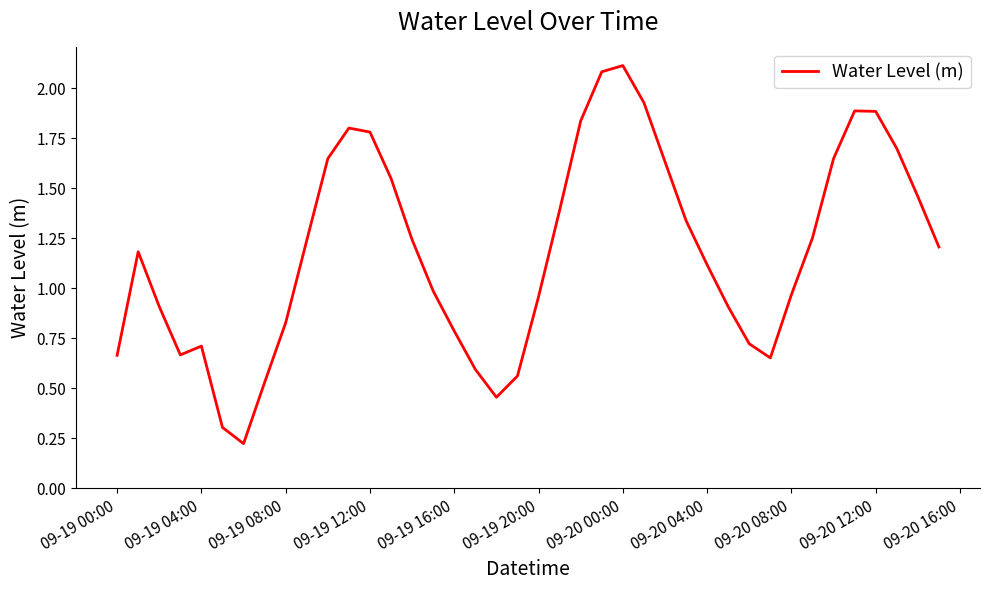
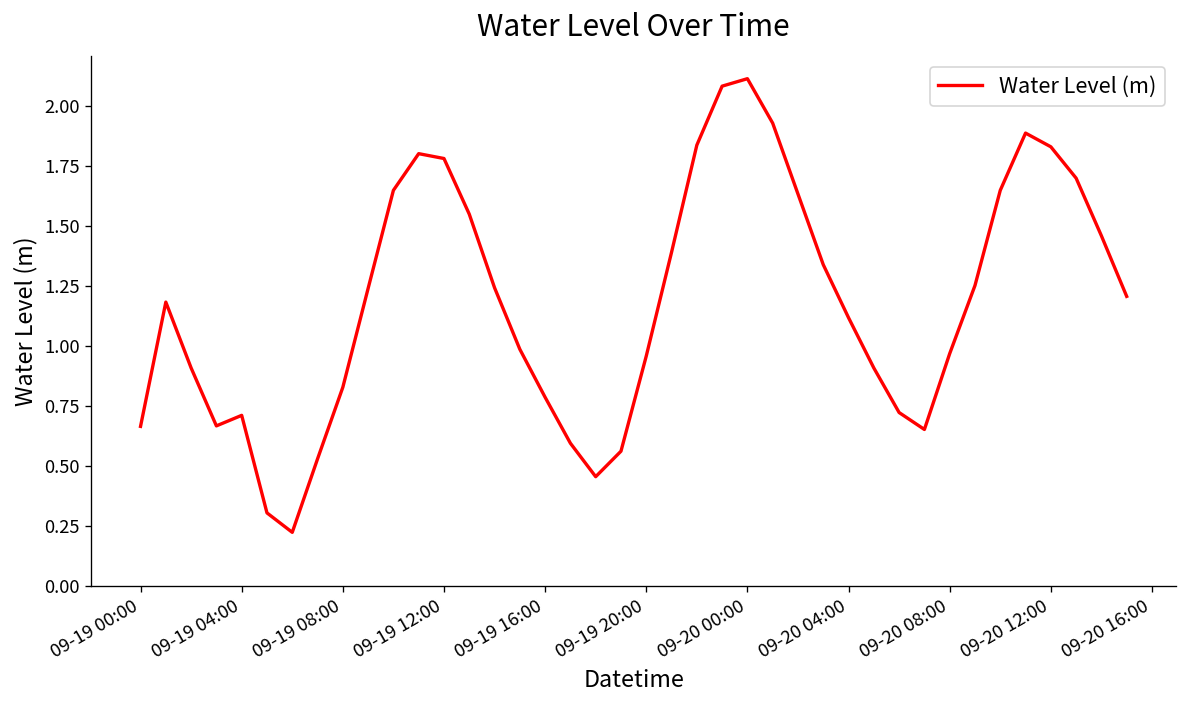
  {
    "09-19 00:00": 0.67,
    "09-19 04:00": 0.71,
    "09-19 08:00": 0.83,
    "09-19 12:00": 1.78,
    "09-19 16:00": 0.79,
    "09-19 20:00": 0.96,
    "09-20 00:00": 2.11,
    "09-20 04:00": 1.12,
    "09-20 08:00": 0.97,
-   "09-20 12:00": 1.88
+   "09-20 12:00": 1.83
  }
